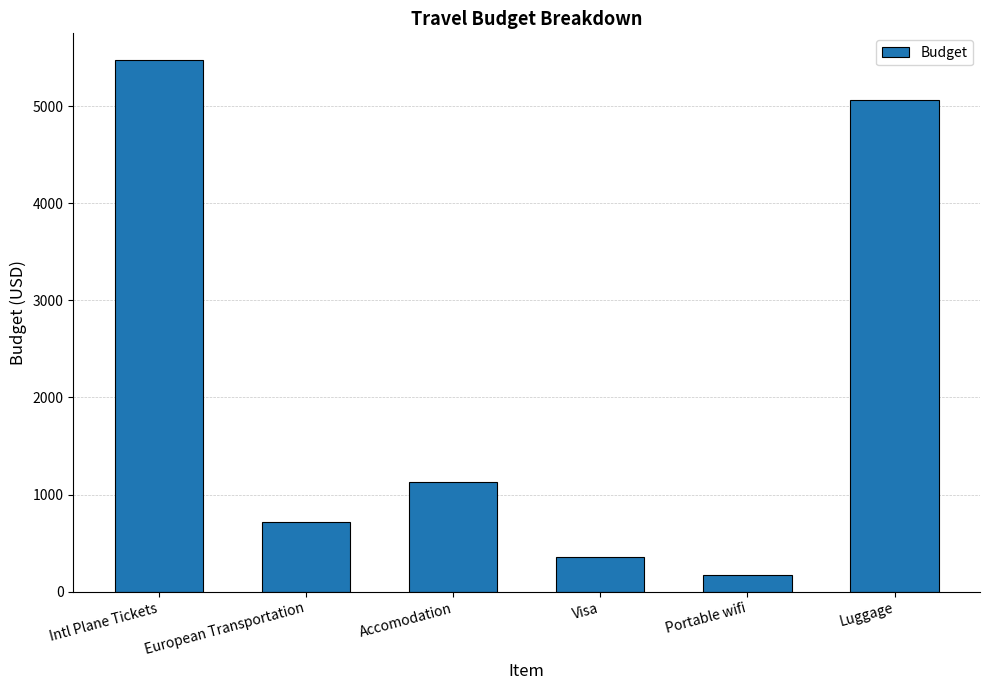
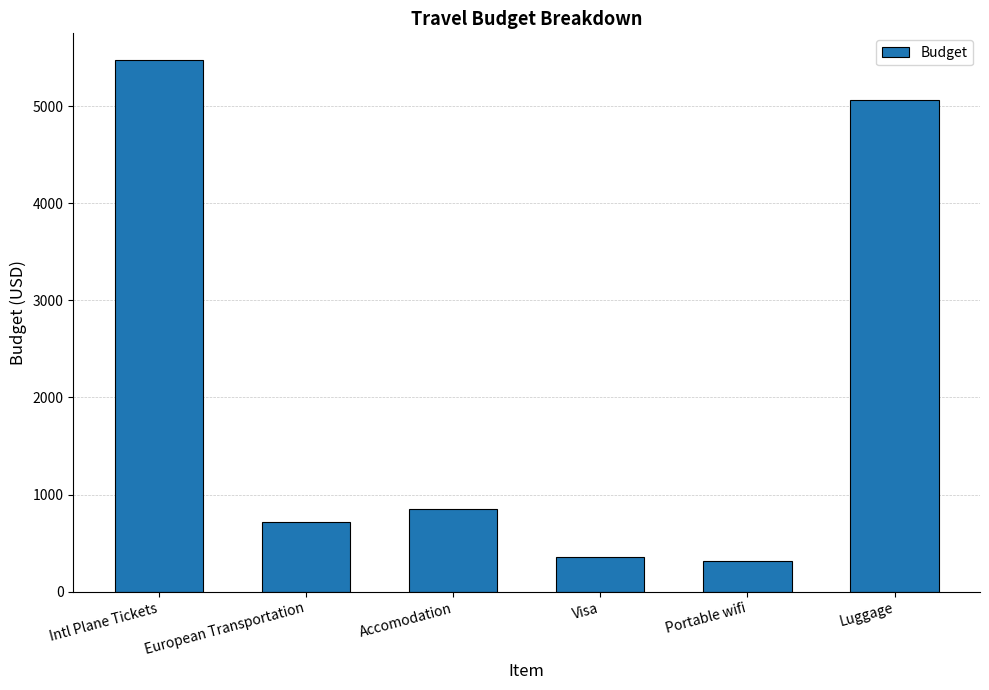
  {
    "Intl Plane Tickets": 5500,
    "European Transportation": 700,
-   "Accomodation": 1100,
+   "Accomodation": 800,
    "Visa": 400,
-   "Portable wifi": 200,
+   "Portable wifi": 300,
    "Luggage": 5100
  }
